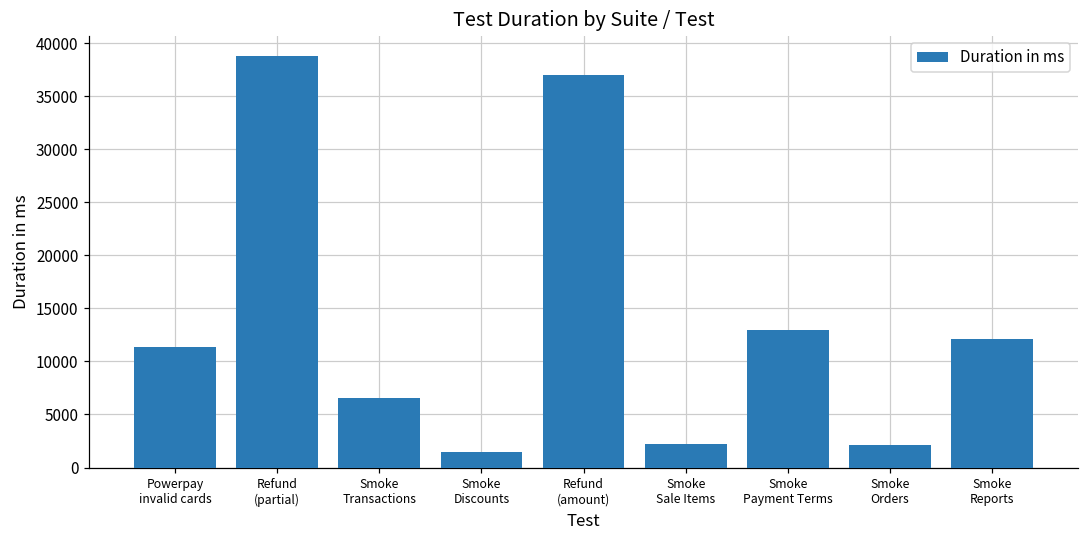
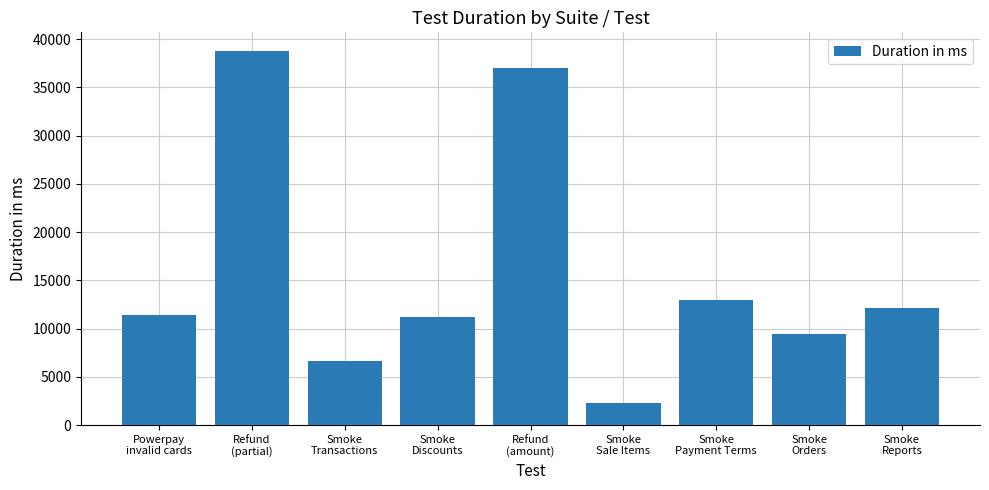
  {
    "Powerpay invalid cards": 11000,
    "Refund (partial)": 39000,
    "Smoke Transactions": 7000,
-   "Smoke Discounts": 1000,
+   "Smoke Discounts": 11000,
    "Refund (amount)": 37000,
    "Smoke Sale Items": 2000,
    "Smoke Payment Terms": 13000,
-   "Smoke Orders": 2000,
+   "Smoke Orders": 9000,
    "Smoke Reports": 12000
  }
